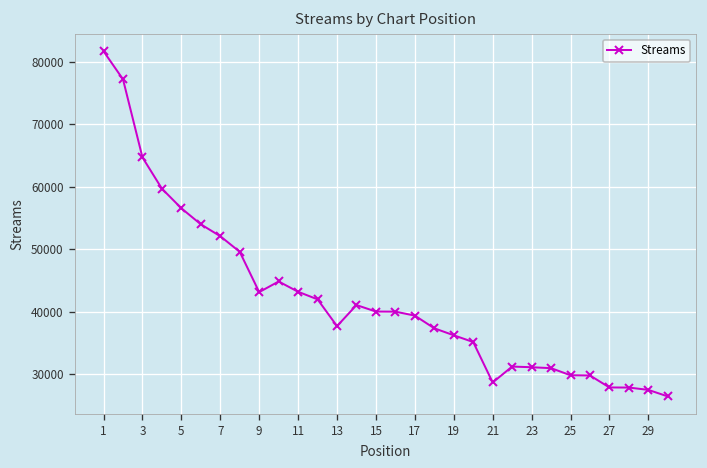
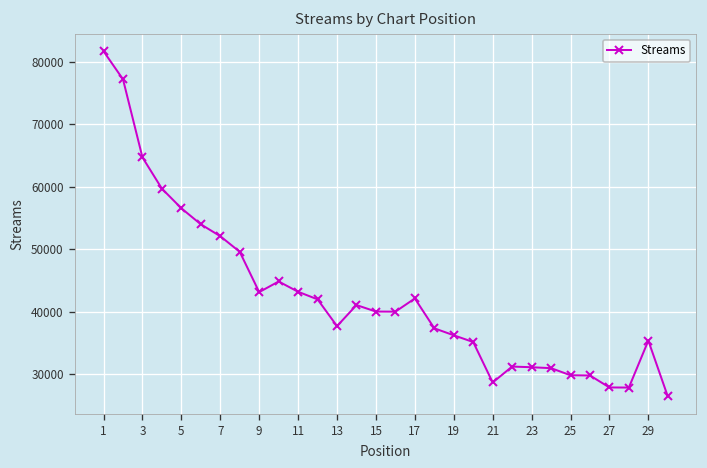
  {
    "1": 82000,
    "3": 65000,
    "5": 57000,
    "7": 52000,
    "9": 43000,
    "11": 43000,
    "13": 38000,
    "15": 40000,
-   "17": 39000,
+   "17": 42000,
    "19": 36000,
    "21": 29000,
    "23": 31000,
    "25": 30000,
    "27": 28000,
-   "29": 27000
+   "29": 35000
  }
